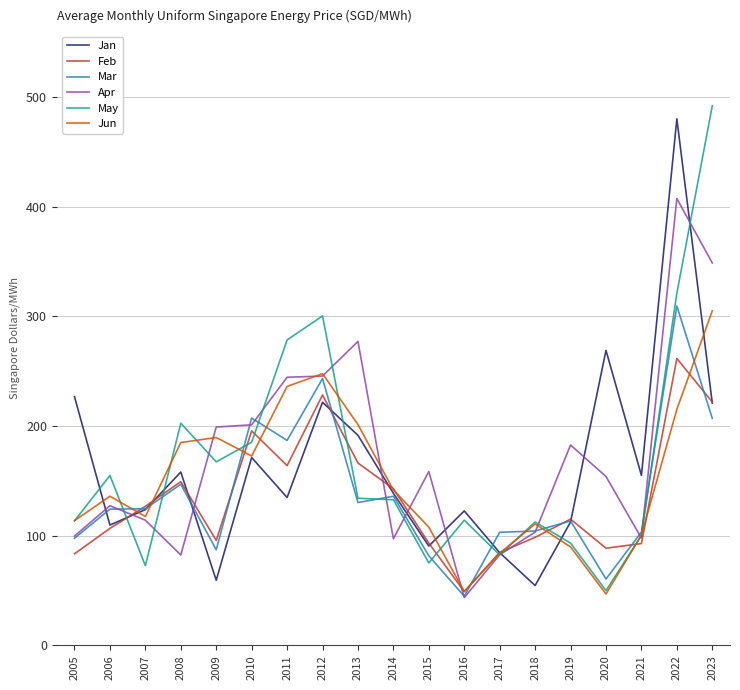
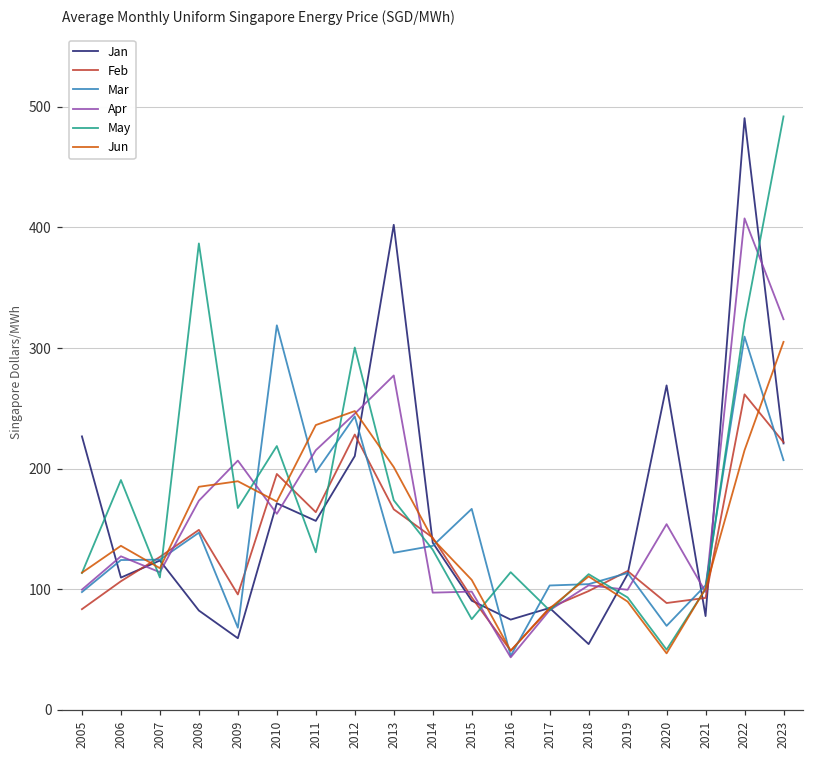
  {
    "Jan": {
      "2005": 227,
      "2006": 110,
-     "2008": 158,
+     "2008": 82,
      "2009": 59,
-     "2011": 135,
-     "2012": 222,
-     "2013": 192,
+     "2011": 157,
+     "2012": 210,
+     "2013": 402,
      "2014": 139,
      "2015": 91,
-     "2016": 123,
+     "2016": 75,
      "2018": 55,
      "2020": 269,
-     "2021": 155,
-     "2022": 480
+     "2021": 78,
+     "2022": 491
    },
    "Mar": {
      "2006": 124,
      "2008": 147,
-     "2009": 87,
-     "2010": 207,
-     "2011": 187,
+     "2009": 68,
+     "2010": 319,
+     "2011": 197,
      "2013": 130,
      "2014": 136,
-     "2015": 82,
+     "2015": 167,
      "2017": 103,
-     "2020": 61,
+     "2020": 70,
      "2021": 103,
      "2022": 310,
      "2023": 207
    },
    "Apr": {
      "2006": 127,
      "2007": 114,
-     "2008": 82,
-     "2009": 199,
-     "2010": 201,
-     "2011": 245,
+     "2008": 173,
+     "2009": 207,
+     "2010": 163,
+     "2011": 215,
      "2013": 277,
      "2014": 97,
-     "2015": 159,
-     "2019": 183,
+     "2015": 98,
+     "2019": 100,
      "2020": 154,
      "2021": 98,
      "2022": 408,
-     "2023": 349
+     "2023": 324
    },
    "May": {
-     "2006": 155,
-     "2007": 73,
-     "2008": 203,
+     "2006": 191,
+     "2007": 110,
+     "2008": 387,
      "2009": 167,
-     "2010": 185,
-     "2011": 279,
+     "2010": 219,
+     "2011": 131,
      "2012": 300,
-     "2013": 134,
+     "2013": 174,
      "2014": 133,
      "2015": 75,
      "2016": 114,
      "2019": 93,
      "2020": 50,
      "2022": 321,
      "2023": 492
    }
  }
